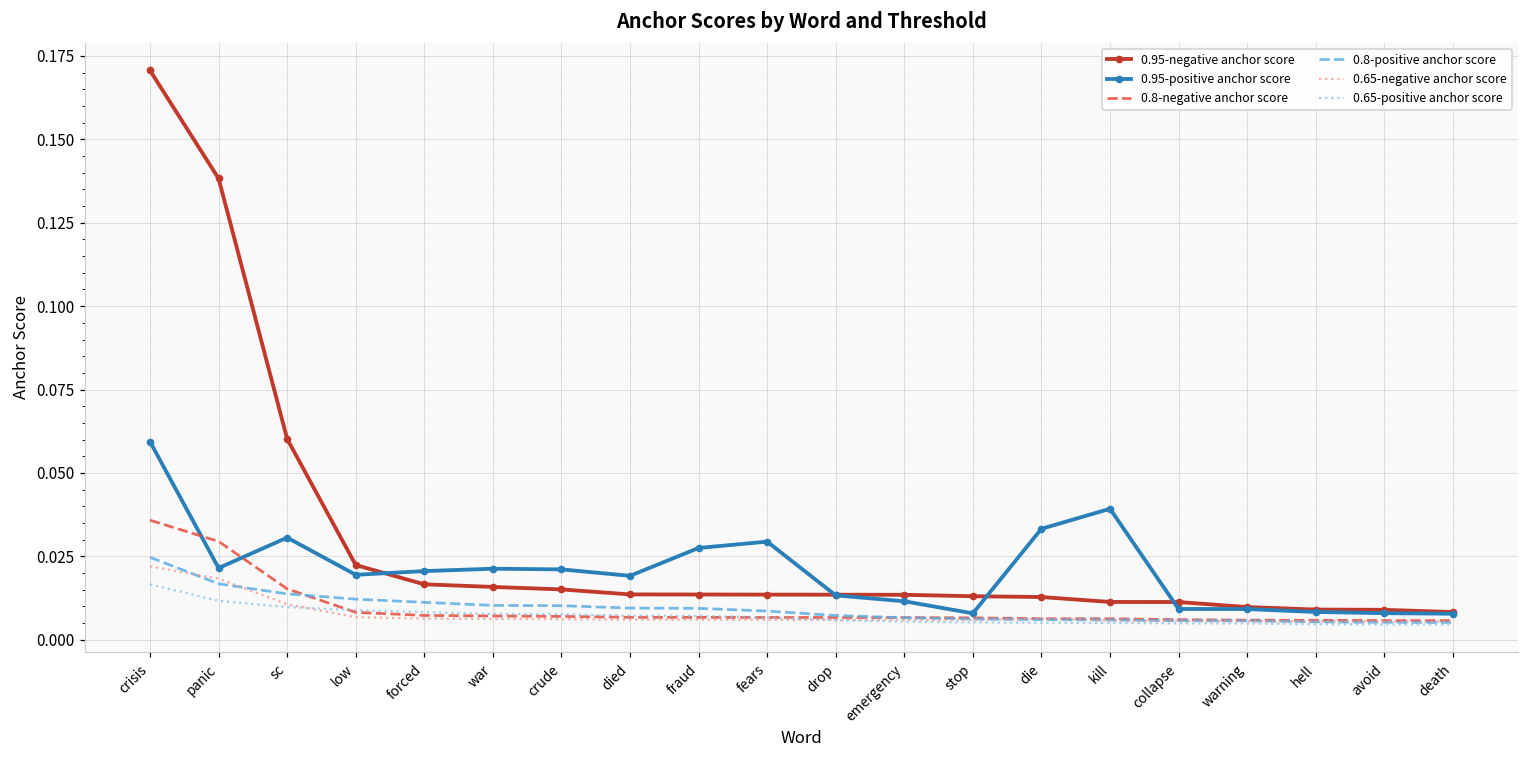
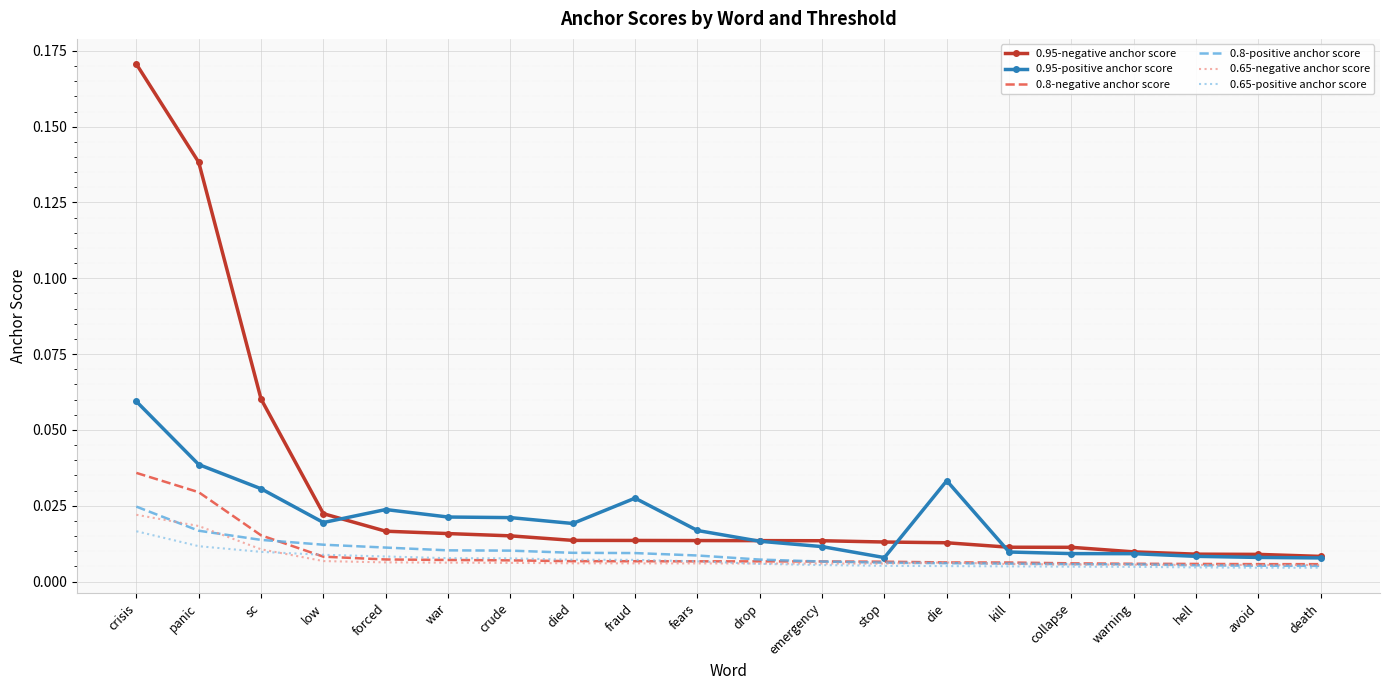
  {
    "0.95-positive anchor score": {
      "crisis": 0.059,
-     "panic": 0.021,
+     "panic": 0.039,
      "sc": 0.031,
      "low": 0.019,
-     "forced": 0.021,
+     "forced": 0.024,
      "war": 0.021,
      "crude": 0.021,
      "died": 0.019,
      "fraud": 0.028,
-     "fears": 0.029,
+     "fears": 0.017,
      "emergency": 0.012,
      "stop": 0.008,
      "die": 0.033,
-     "kill": 0.039,
+     "kill": 0.010,
      "collapse": 0.009,
      "avoid": 0.008
    },
    "0.65-negative anchor score": {
      "crisis": 0.022,
      "panic": 0.018,
      "sc": 0.011,
      "low": 0.007,
      "forced": 0.006,
      "war": 0.006
    }
  }
